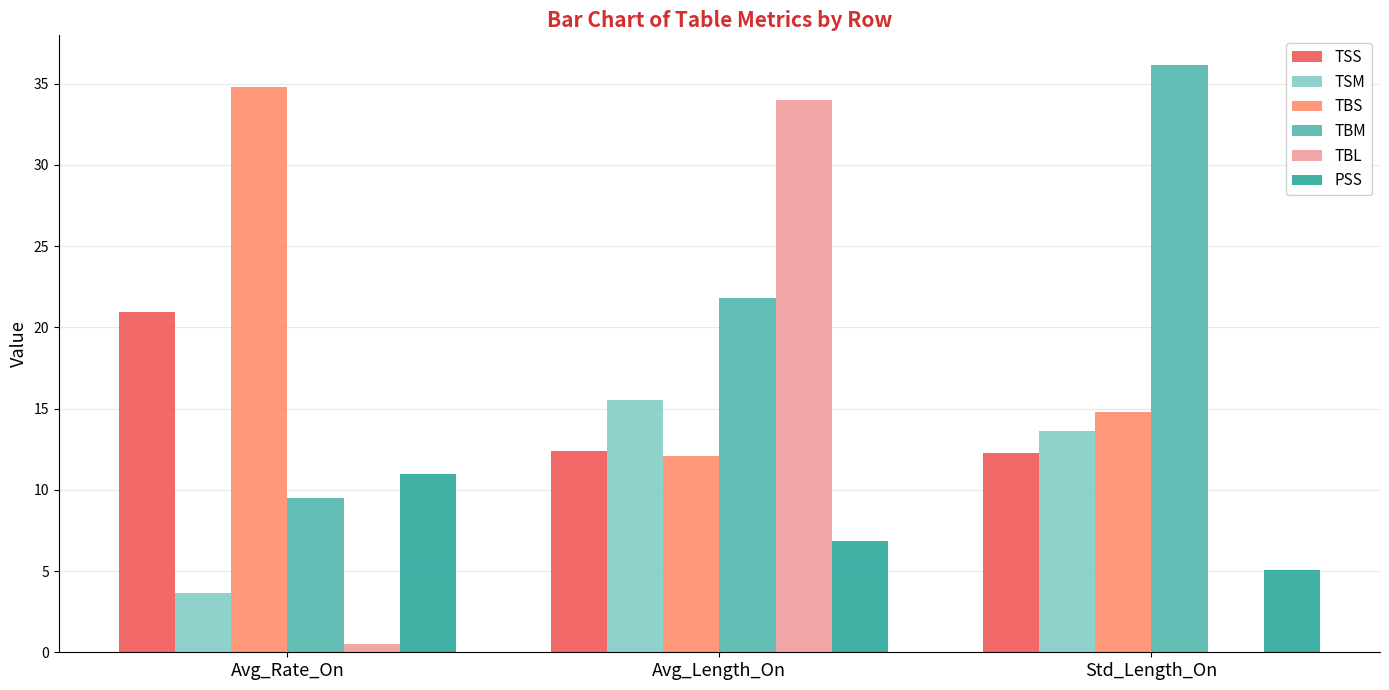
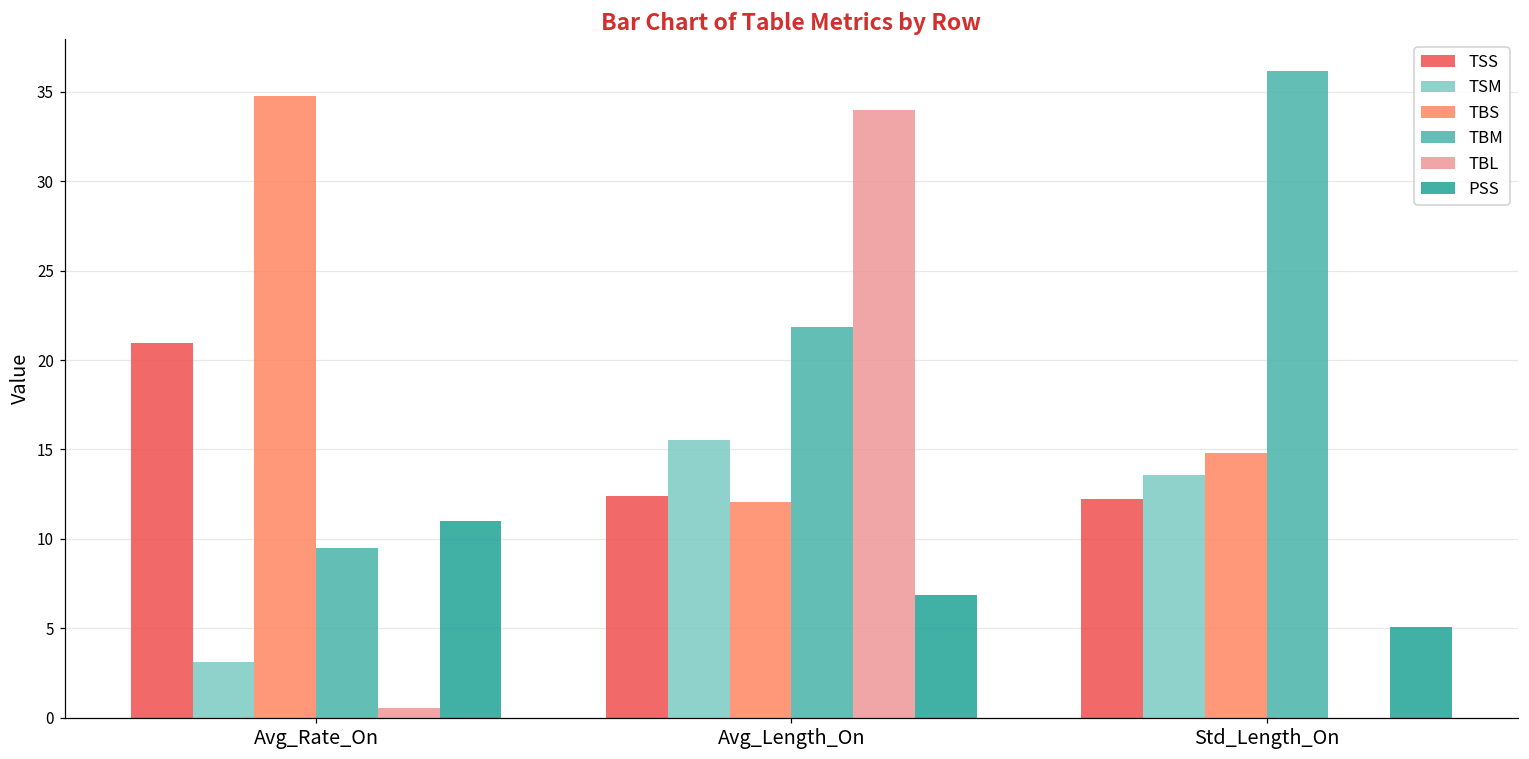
  {
    "TSM": {
-     "Avg_Rate_On": 3.7,
+     "Avg_Rate_On": 3.1,
      "Avg_Length_On": 15.5,
      "Std_Length_On": 13.6
    }
  }
